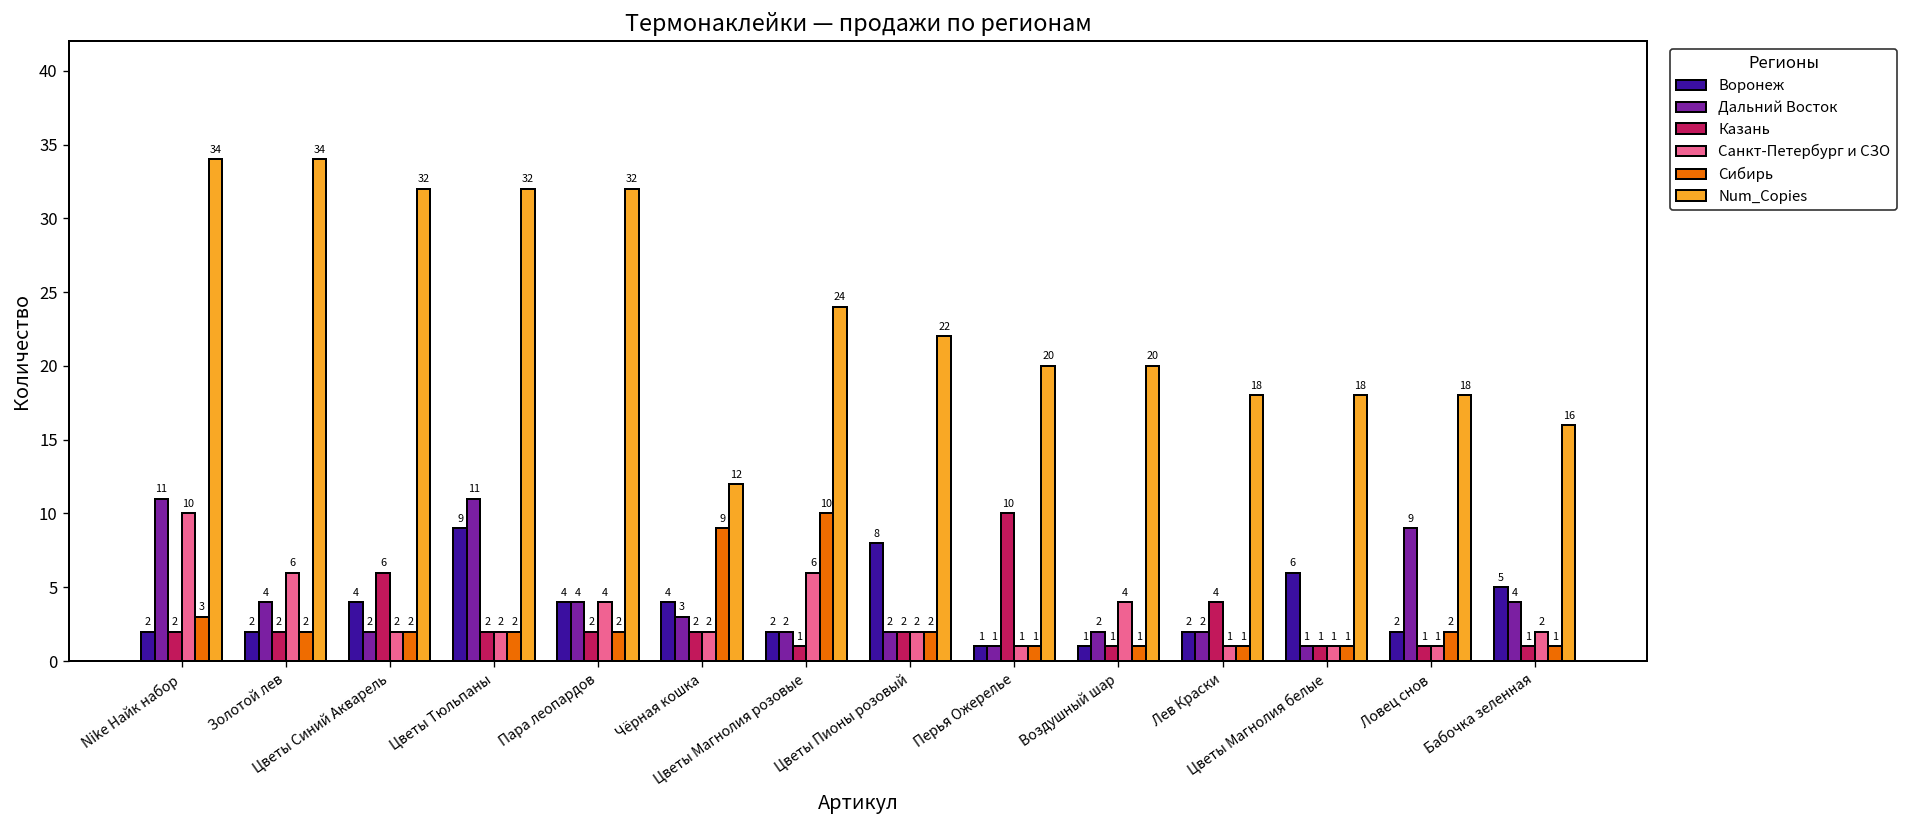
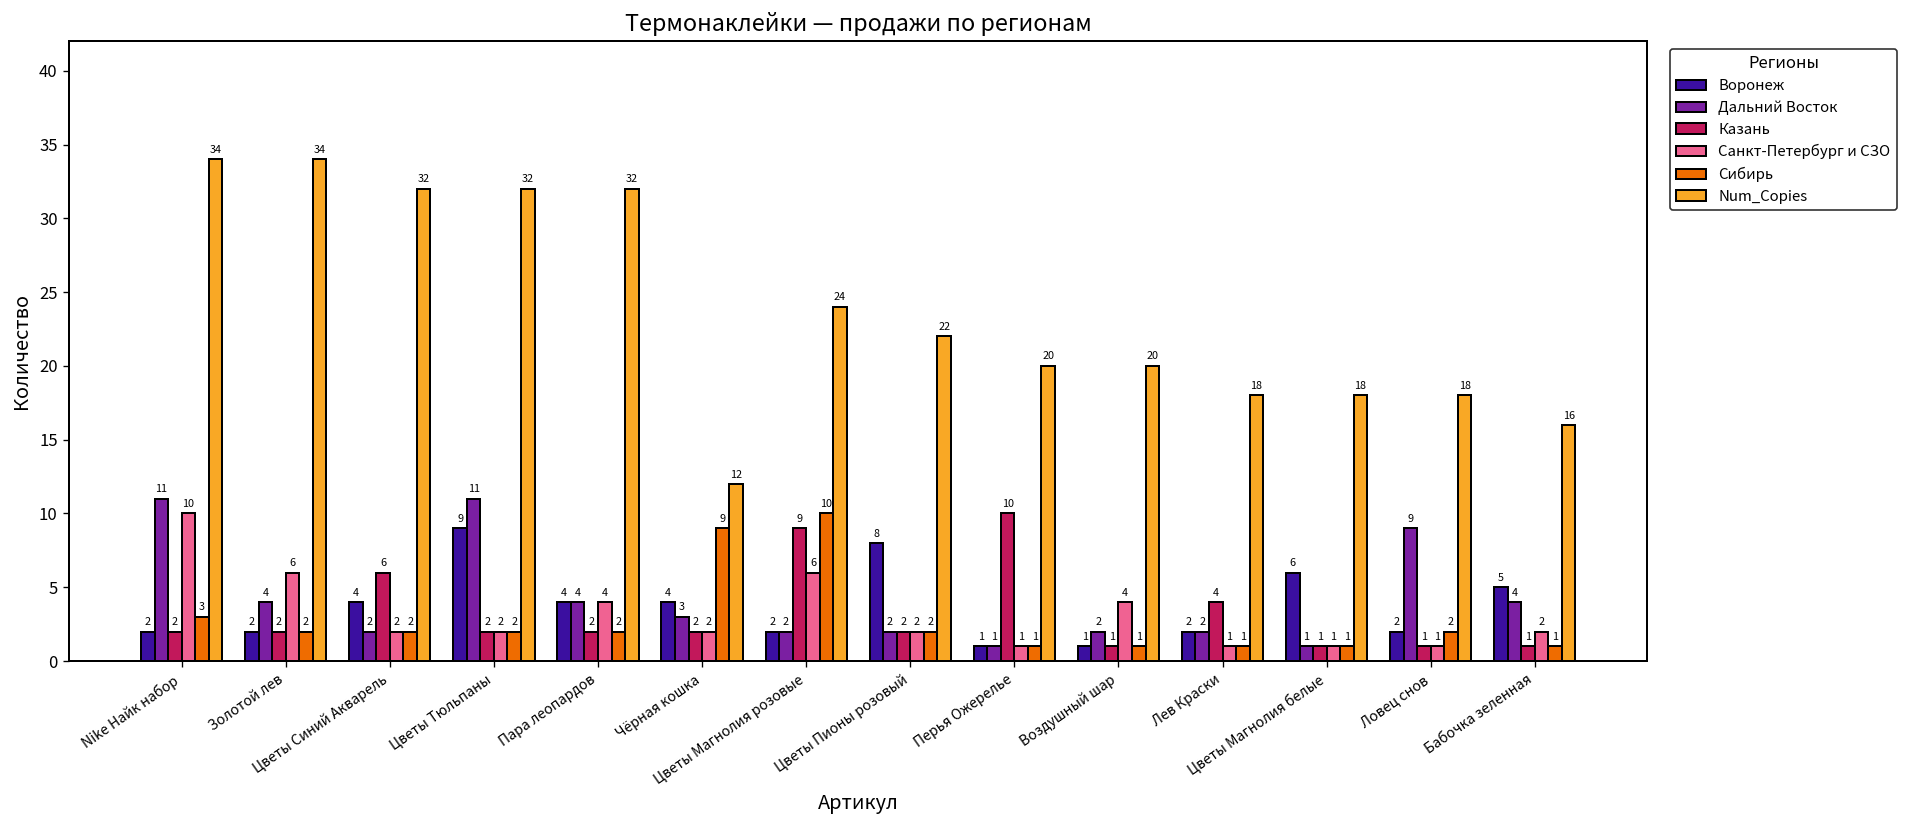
  {
    "Воронеж": {
      "Nike Найк набор": 2,
      "Золотой лев": 2,
      "Цветы Синий Акварель": 4,
      "Цветы Тюльпаны": 9,
      "Пара леопардов": 4,
      "Чёрная кошка": 4,
      "Цветы Магнолия розовые": 2,
      "Цветы Пионы розовый": 8,
      "Перья Ожерелье": 1,
      "Воздушный шар": 1,
      "Лев Краски": 2,
      "Цветы Магнолия белые": 6,
      "Ловец снов": 2,
      "Бабочка зеленная": 5
    },
    "Дальний Восток": {
      "Nike Найк набор": 11,
      "Золотой лев": 4,
      "Цветы Синий Акварель": 2,
      "Цветы Тюльпаны": 11,
      "Пара леопардов": 4,
      "Чёрная кошка": 3,
      "Цветы Магнолия розовые": 2,
      "Цветы Пионы розовый": 2,
      "Перья Ожерелье": 1,
      "Воздушный шар": 2,
      "Лев Краски": 2,
      "Цветы Магнолия белые": 1,
      "Ловец снов": 9,
      "Бабочка зеленная": 4
    },
    "Казань": {
      "Nike Найк набор": 2,
      "Золотой лев": 2,
      "Цветы Синий Акварель": 6,
      "Цветы Тюльпаны": 2,
      "Пара леопардов": 2,
      "Чёрная кошка": 2,
-     "Цветы Магнолия розовые": 1,
+     "Цветы Магнолия розовые": 9,
      "Цветы Пионы розовый": 2,
      "Перья Ожерелье": 10,
      "Воздушный шар": 1,
      "Лев Краски": 4,
      "Цветы Магнолия белые": 1,
      "Ловец снов": 1,
      "Бабочка зеленная": 1
    },
    "Санкт-Петербург и СЗО": {
      "Nike Найк набор": 10,
      "Золотой лев": 6,
      "Цветы Синий Акварель": 2,
      "Цветы Тюльпаны": 2,
      "Пара леопардов": 4,
      "Чёрная кошка": 2,
      "Цветы Магнолия розовые": 6,
      "Цветы Пионы розовый": 2,
      "Перья Ожерелье": 1,
      "Воздушный шар": 4,
      "Лев Краски": 1,
      "Цветы Магнолия белые": 1,
      "Ловец снов": 1,
      "Бабочка зеленная": 2
    },
    "Сибирь": {
      "Nike Найк набор": 3,
      "Золотой лев": 2,
      "Цветы Синий Акварель": 2,
      "Цветы Тюльпаны": 2,
      "Пара леопардов": 2,
      "Чёрная кошка": 9,
      "Цветы Магнолия розовые": 10,
      "Цветы Пионы розовый": 2,
      "Перья Ожерелье": 1,
      "Воздушный шар": 1,
      "Лев Краски": 1,
      "Цветы Магнолия белые": 1,
      "Ловец снов": 2,
      "Бабочка зеленная": 1
    },
    "Num_Copies": {
      "Nike Найк набор": 34,
      "Золотой лев": 34,
      "Цветы Синий Акварель": 32,
      "Цветы Тюльпаны": 32,
      "Пара леопардов": 32,
      "Чёрная кошка": 12,
      "Цветы Магнолия розовые": 24,
      "Цветы Пионы розовый": 22,
      "Перья Ожерелье": 20,
      "Воздушный шар": 20,
      "Лев Краски": 18,
      "Цветы Магнолия белые": 18,
      "Ловец снов": 18,
      "Бабочка зеленная": 16
    }
  }
